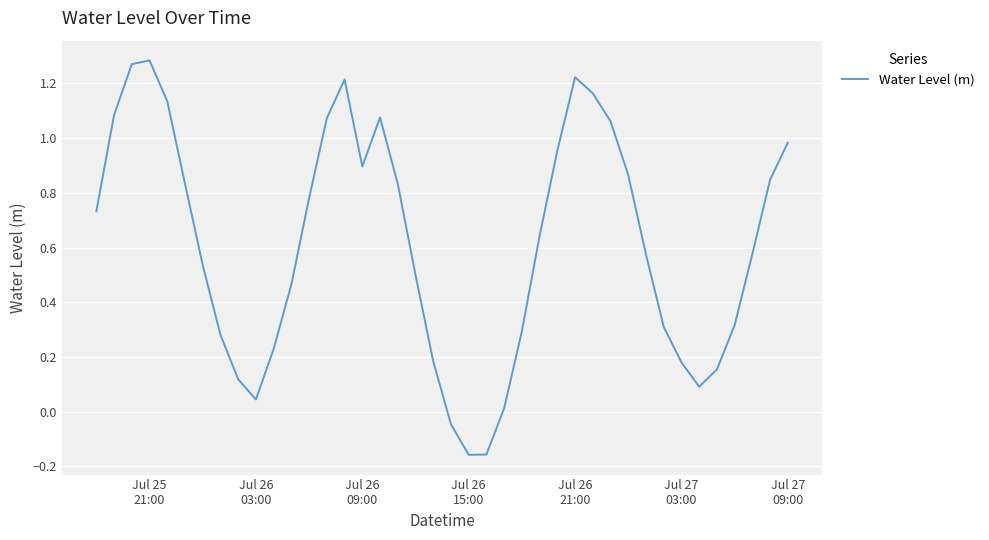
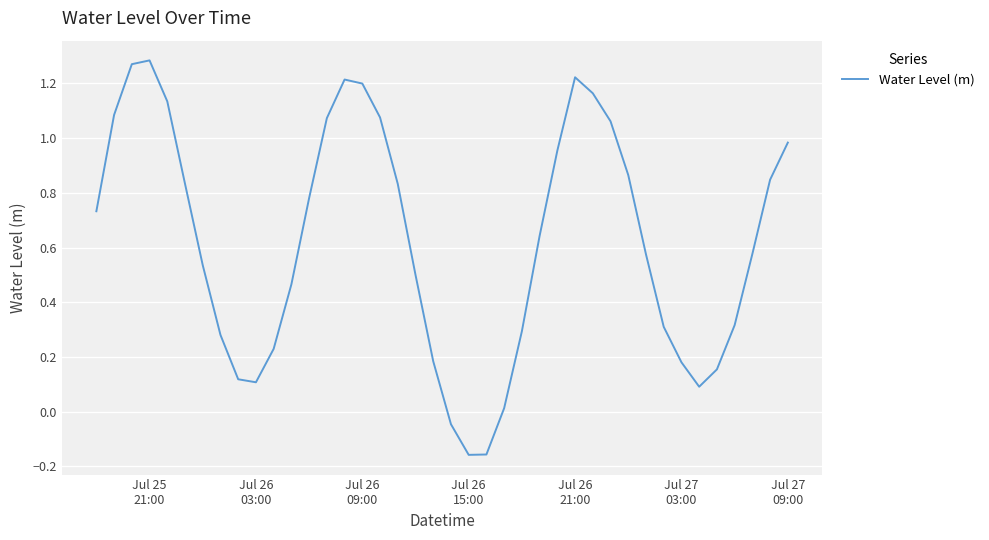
  {
    "Jul 25 21:00": 1.28,
-   "Jul 26 03:00": 0.04,
-   "Jul 26 09:00": 0.90,
+   "Jul 26 03:00": 0.11,
+   "Jul 26 09:00": 1.20,
    "Jul 26 15:00": -0.16,
    "Jul 26 21:00": 1.22,
    "Jul 27 03:00": 0.18,
    "Jul 27 09:00": 0.98
  }
